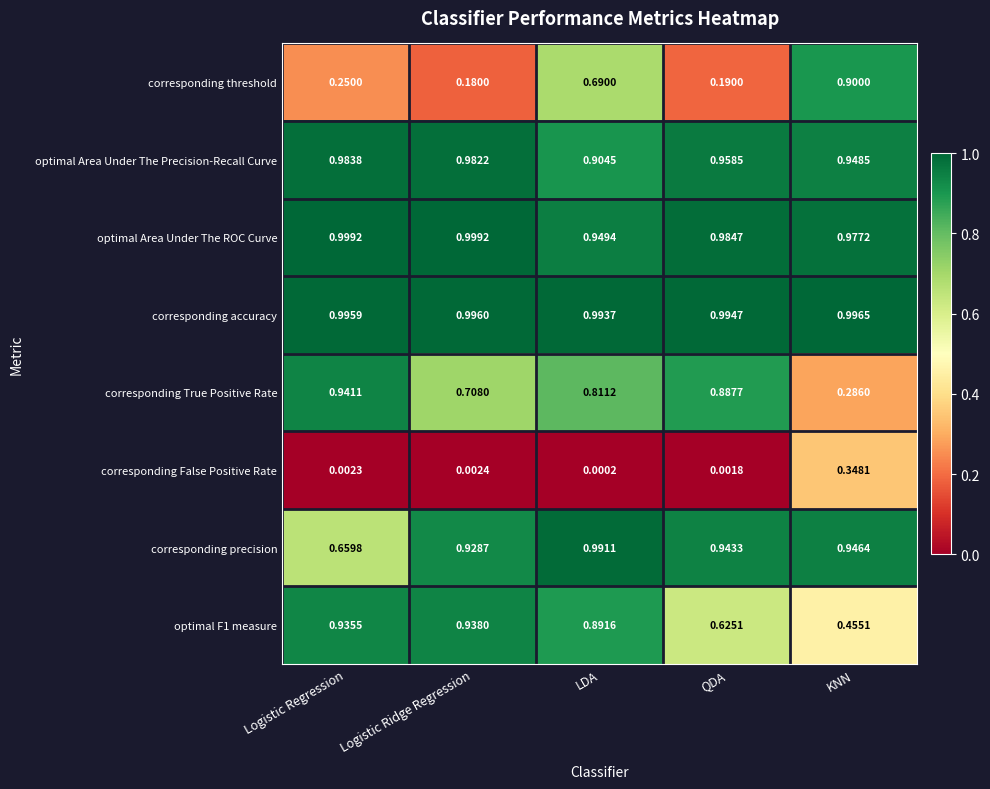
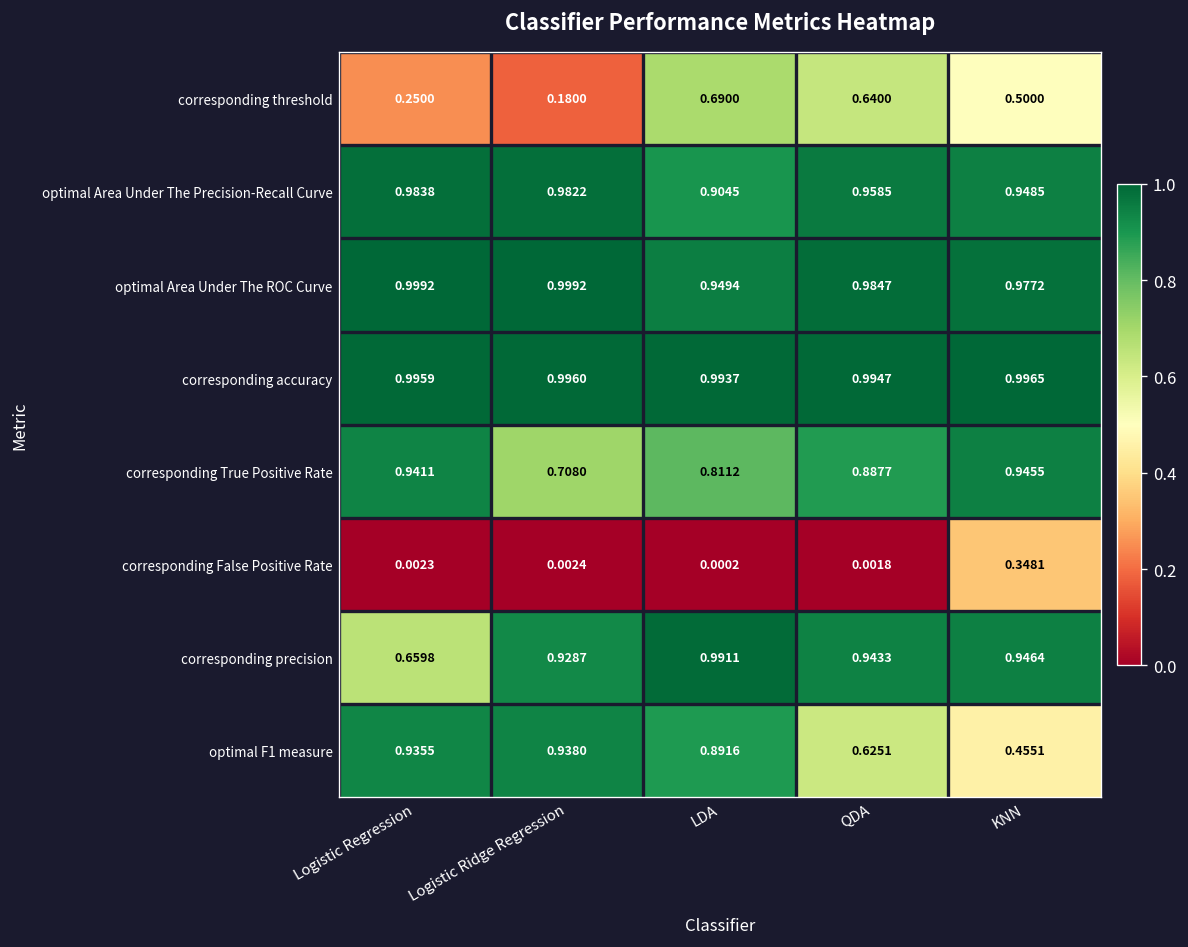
  {
    "corresponding threshold": {
      "Logistic Regression": 0.2500,
      "Logistic Ridge Regression": 0.1800,
      "LDA": 0.6900,
-     "QDA": 0.1900,
-     "KNN": 0.9000
+     "QDA": 0.6400,
+     "KNN": 0.5000
    },
    "optimal Area Under The Precision-Recall Curve": {
      "Logistic Regression": 0.9838,
      "Logistic Ridge Regression": 0.9822,
      "LDA": 0.9045,
      "QDA": 0.9585,
      "KNN": 0.9485
    },
    "optimal Area Under The ROC Curve": {
      "Logistic Regression": 0.9992,
      "Logistic Ridge Regression": 0.9992,
      "LDA": 0.9494,
      "QDA": 0.9847,
      "KNN": 0.9772
    },
    "corresponding accuracy": {
      "Logistic Regression": 0.9959,
      "Logistic Ridge Regression": 0.9960,
      "LDA": 0.9937,
      "QDA": 0.9947,
      "KNN": 0.9965
    },
    "corresponding True Positive Rate": {
      "Logistic Regression": 0.9411,
      "Logistic Ridge Regression": 0.7080,
      "LDA": 0.8112,
      "QDA": 0.8877,
-     "KNN": 0.2860
+     "KNN": 0.9455
    },
    "corresponding False Positive Rate": {
      "Logistic Regression": 0.0023,
      "Logistic Ridge Regression": 0.0024,
      "LDA": 0.0002,
      "QDA": 0.0018,
      "KNN": 0.3481
    },
    "corresponding precision": {
      "Logistic Regression": 0.6598,
      "Logistic Ridge Regression": 0.9287,
      "LDA": 0.9911,
      "QDA": 0.9433,
      "KNN": 0.9464
    },
    "optimal F1 measure": {
      "Logistic Regression": 0.9355,
      "Logistic Ridge Regression": 0.9380,
      "LDA": 0.8916,
      "QDA": 0.6251,
      "KNN": 0.4551
    }
  }
